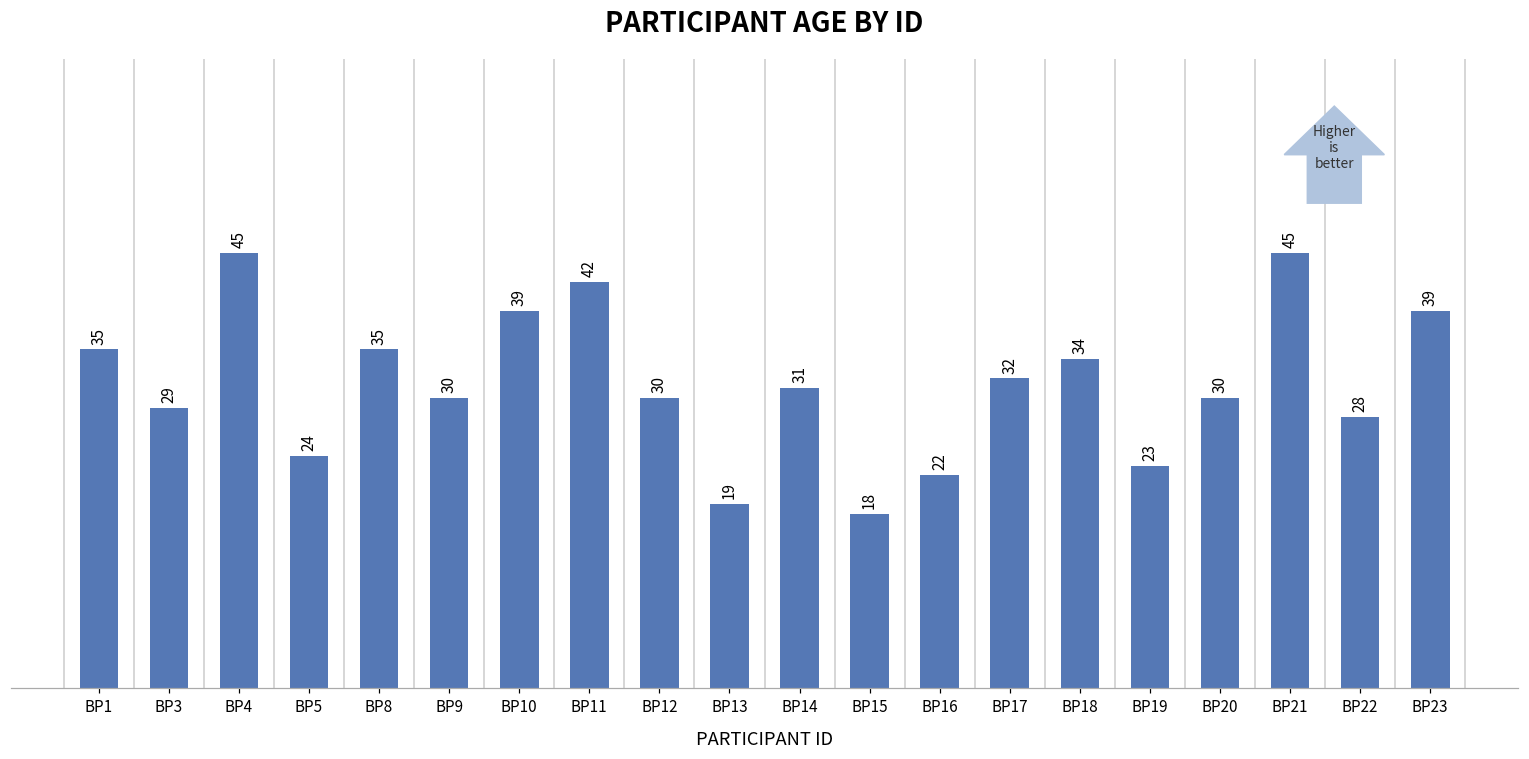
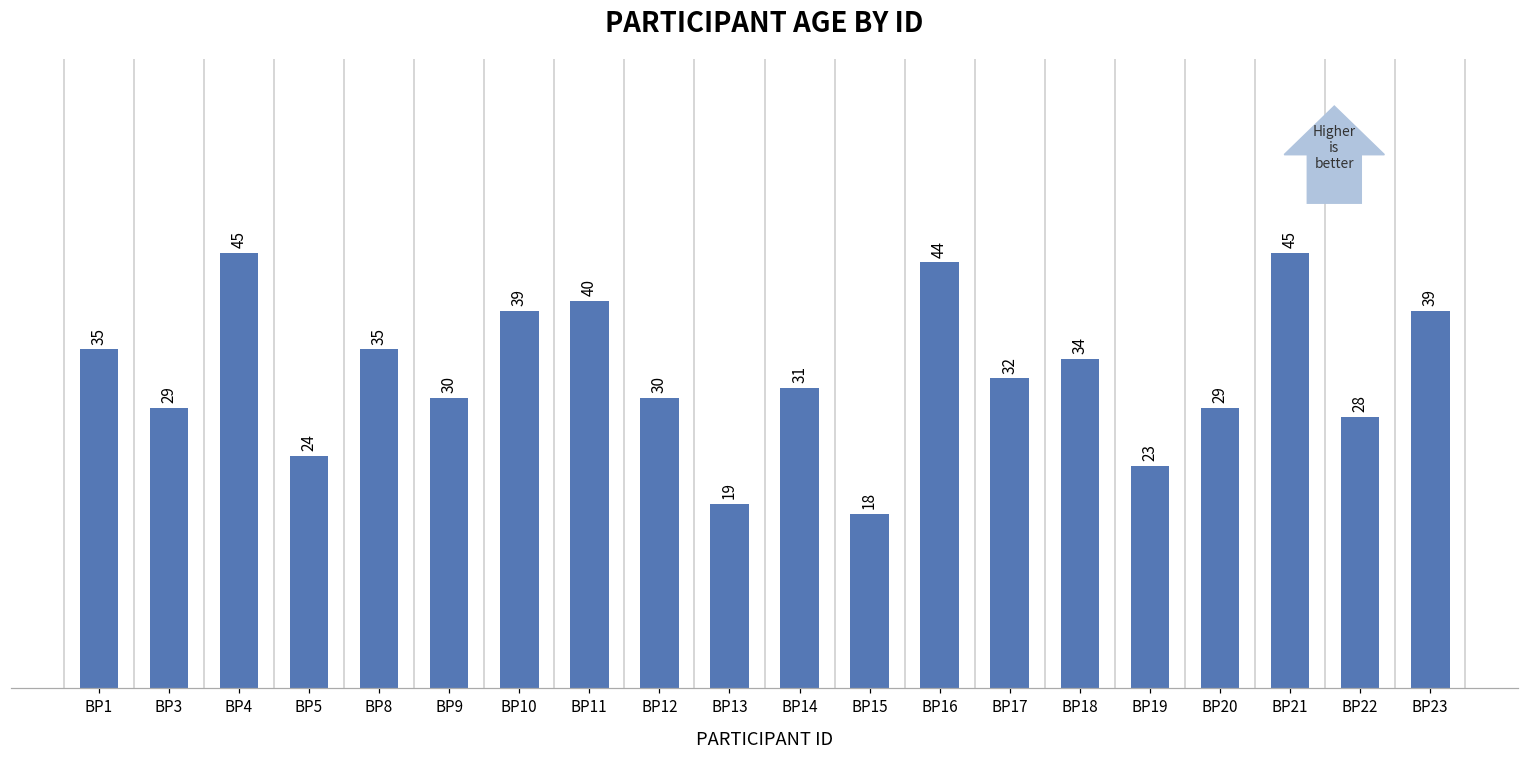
  {
    "BP1": 35,
    "BP3": 29,
    "BP4": 45,
    "BP5": 24,
    "BP8": 35,
    "BP9": 30,
    "BP10": 39,
-   "BP11": 42,
+   "BP11": 40,
    "BP12": 30,
    "BP13": 19,
    "BP14": 31,
    "BP15": 18,
-   "BP16": 22,
+   "BP16": 44,
    "BP17": 32,
    "BP18": 34,
    "BP19": 23,
-   "BP20": 30,
+   "BP20": 29,
    "BP21": 45,
    "BP22": 28,
    "BP23": 39
  }
